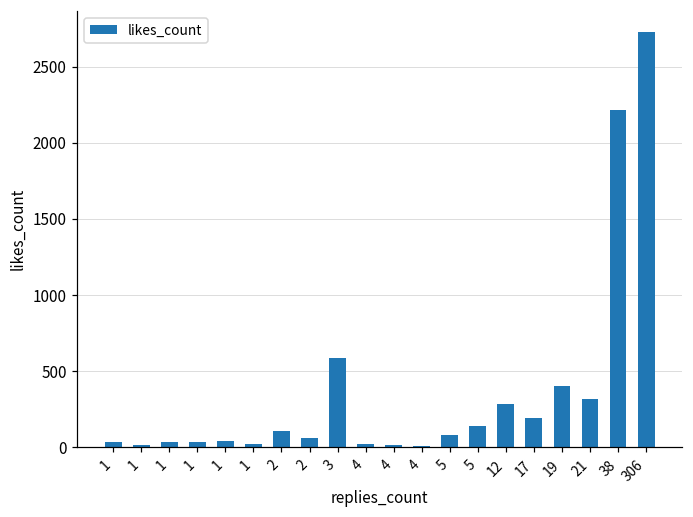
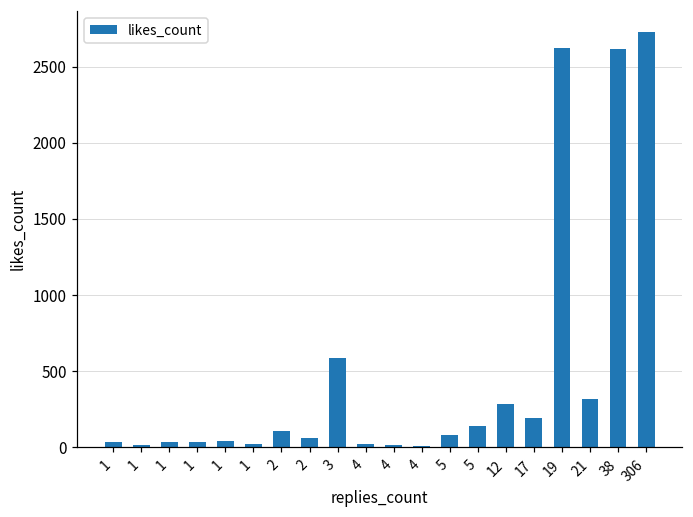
  {
    "3": 590,
    "12": 280,
    "17": 190,
-   "19": 400,
+   "19": 2620,
    "21": 320,
-   "38": 2210,
+   "38": 2610,
    "306": 2730
  }
